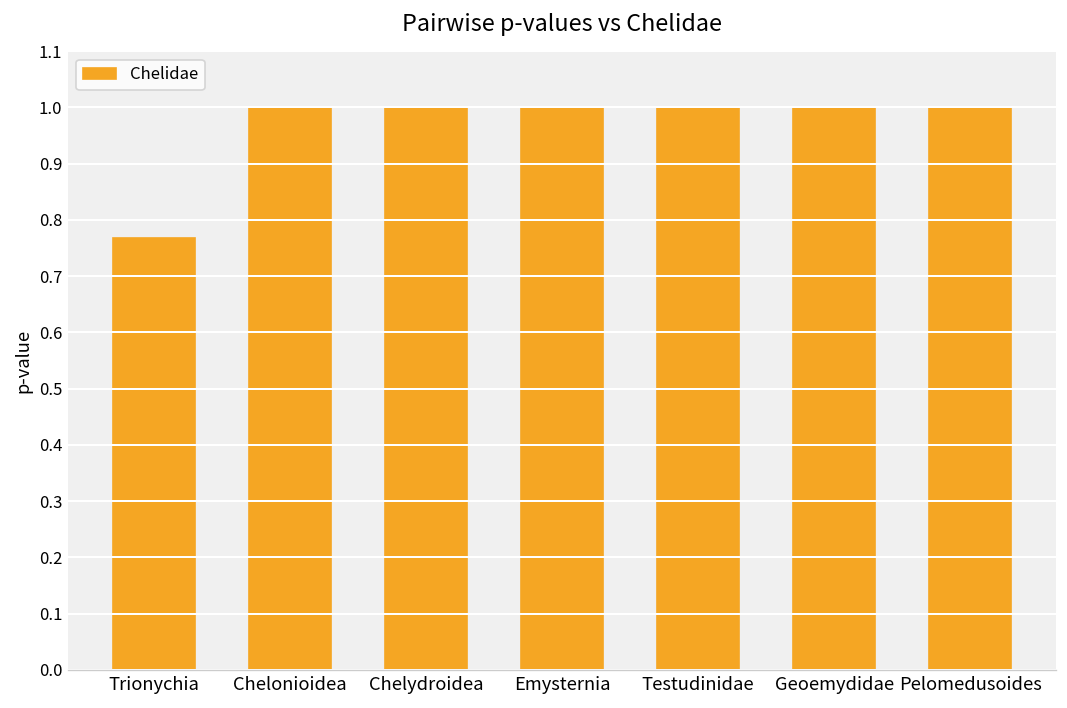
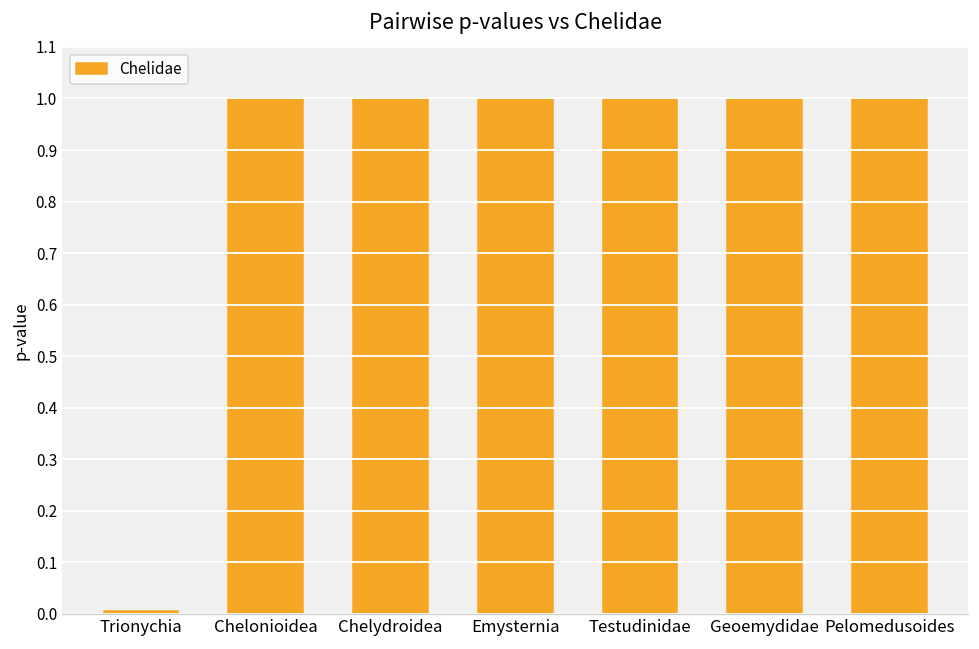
  {
-   "Trionychia": 0.77,
+   "Trionychia": 0.01,
    "Chelonioidea": 1.00,
    "Chelydroidea": 1.00,
    "Emysternia": 1.00,
    "Testudinidae": 1.00,
    "Geoemydidae": 1.00,
    "Pelomedusoides": 1.00
  }
